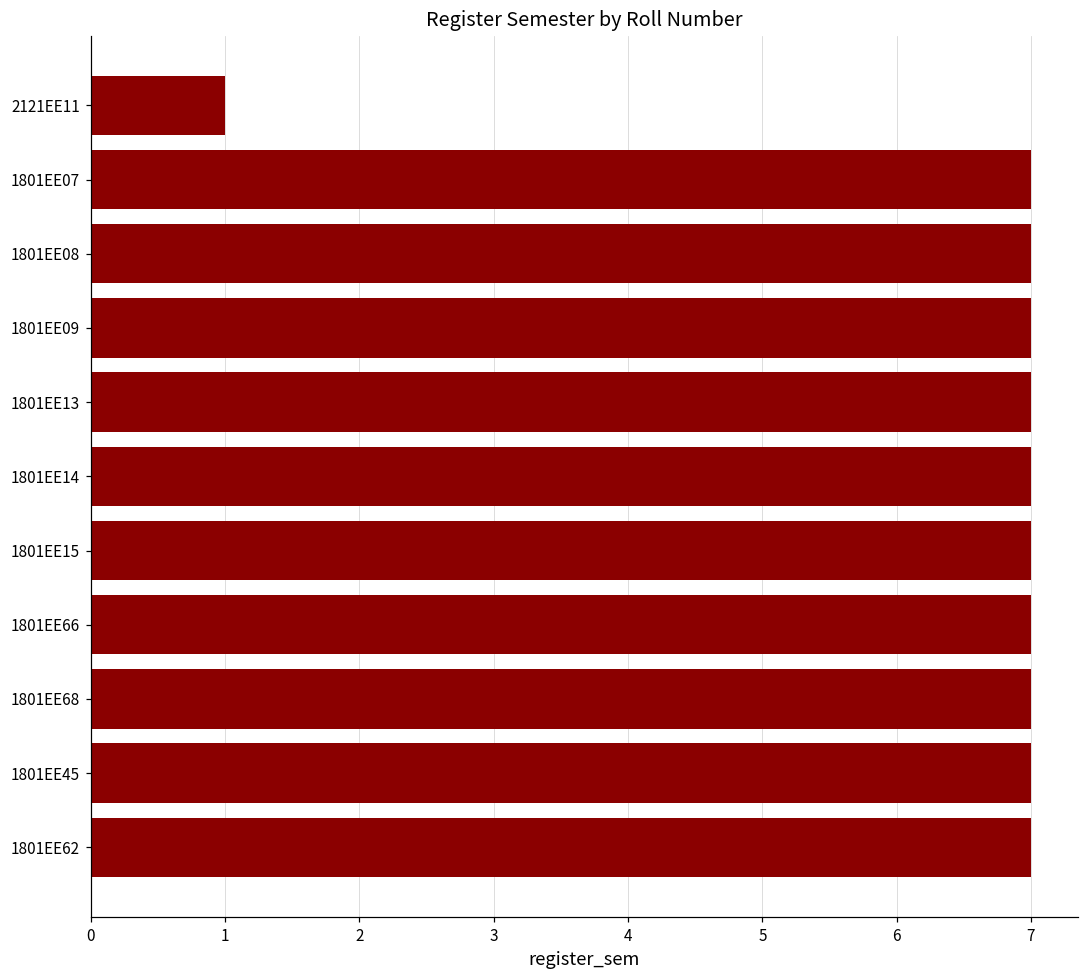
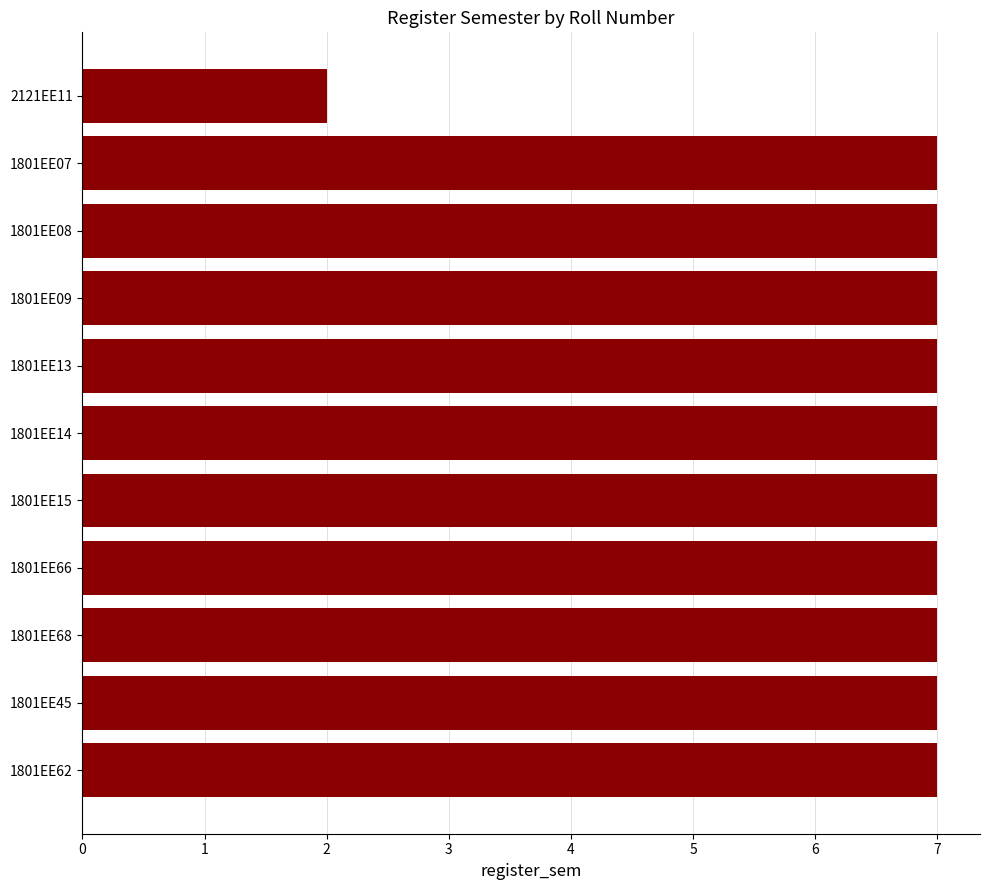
  {
-   "2121EE11": 1,
+   "2121EE11": 2,
    "1801EE07": 7,
    "1801EE08": 7,
    "1801EE09": 7,
    "1801EE13": 7,
    "1801EE14": 7,
    "1801EE15": 7,
    "1801EE66": 7,
    "1801EE68": 7,
    "1801EE45": 7,
    "1801EE62": 7
  }
